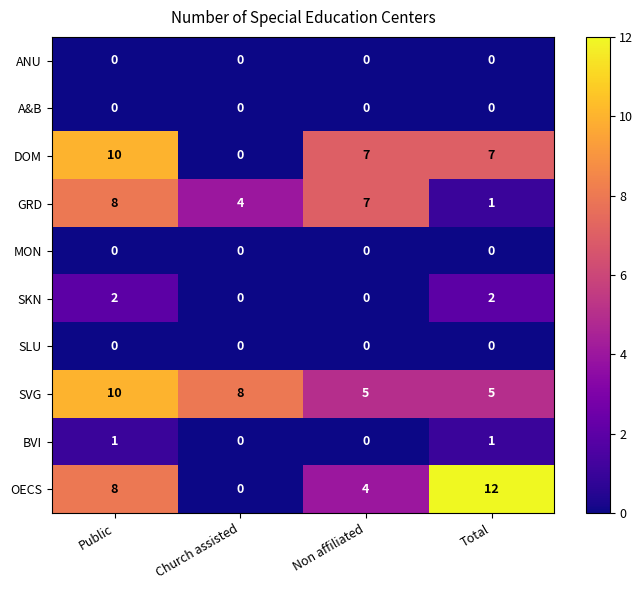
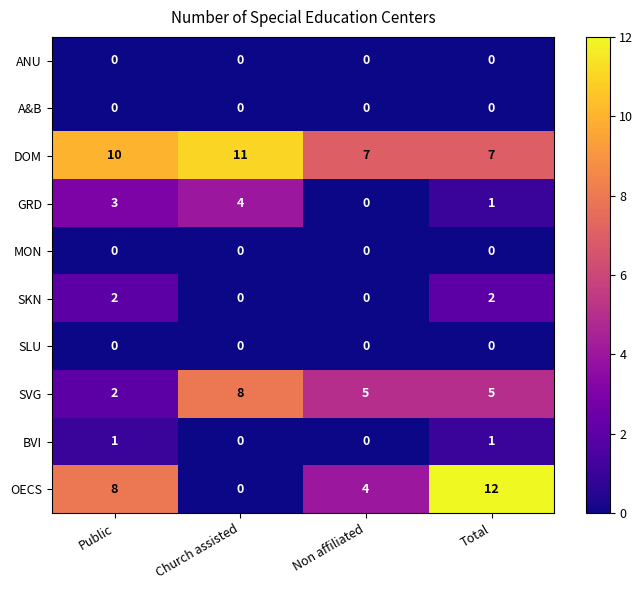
  {
    "ANU": {
      "Public": 0,
      "Church assisted": 0,
      "Non affiliated": 0,
      "Total": 0
    },
    "A&B": {
      "Public": 0,
      "Church assisted": 0,
      "Non affiliated": 0,
      "Total": 0
    },
    "DOM": {
      "Public": 10,
-     "Church assisted": 0,
+     "Church assisted": 11,
      "Non affiliated": 7,
      "Total": 7
    },
    "GRD": {
-     "Public": 8,
+     "Public": 3,
      "Church assisted": 4,
-     "Non affiliated": 7,
+     "Non affiliated": 0,
      "Total": 1
    },
    "MON": {
      "Public": 0,
      "Church assisted": 0,
      "Non affiliated": 0,
      "Total": 0
    },
    "SKN": {
      "Public": 2,
      "Church assisted": 0,
      "Non affiliated": 0,
      "Total": 2
    },
    "SLU": {
      "Public": 0,
      "Church assisted": 0,
      "Non affiliated": 0,
      "Total": 0
    },
    "SVG": {
-     "Public": 10,
+     "Public": 2,
      "Church assisted": 8,
      "Non affiliated": 5,
      "Total": 5
    },
    "BVI": {
      "Public": 1,
      "Church assisted": 0,
      "Non affiliated": 0,
      "Total": 1
    },
    "OECS": {
      "Public": 8,
      "Church assisted": 0,
      "Non affiliated": 4,
      "Total": 12
    }
  }
